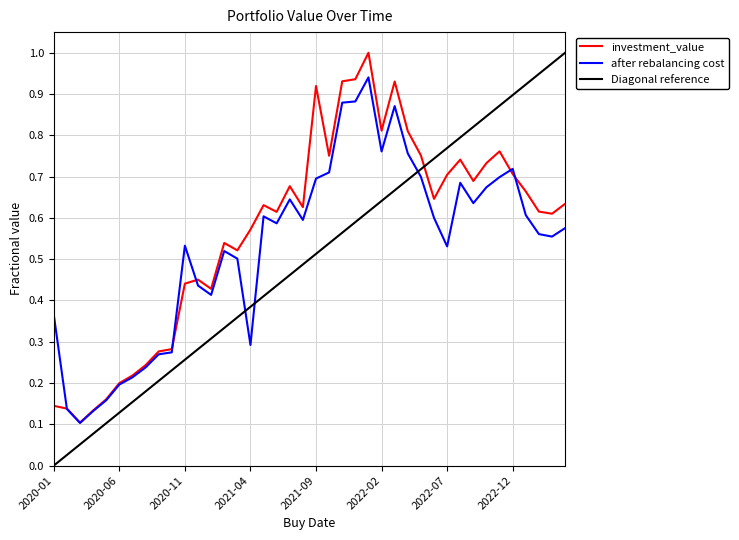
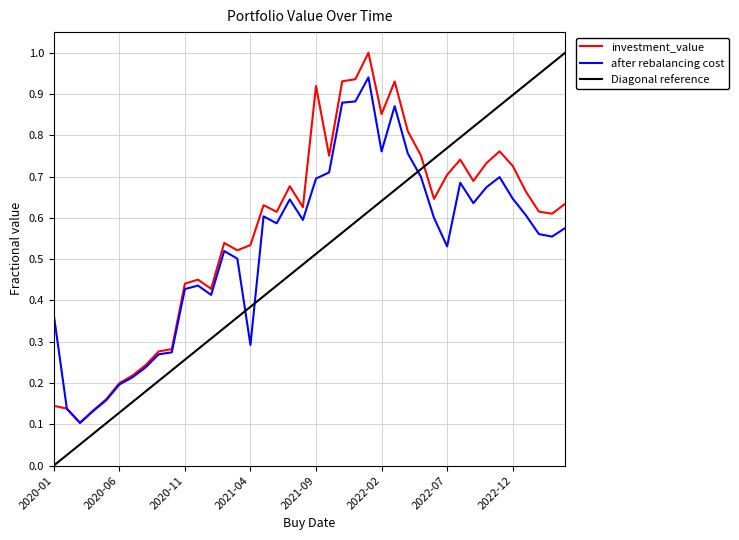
  {
    "investment_value": {
      "2020-01": 0.14,
      "2020-11": 0.44,
-     "2021-04": 0.57,
+     "2021-04": 0.53,
      "2021-09": 0.92,
-     "2022-02": 0.81,
+     "2022-02": 0.85,
      "2022-07": 0.70,
-     "2022-12": 0.71
+     "2022-12": 0.73
    },
    "after rebalancing cost": {
      "2020-01": 0.37,
-     "2020-11": 0.53,
+     "2020-11": 0.43,
      "2021-04": 0.29,
      "2021-09": 0.70,
      "2022-02": 0.76,
      "2022-07": 0.53,
-     "2022-12": 0.72
+     "2022-12": 0.65
    },
    "Diagonal reference": {
      "2020-01": 0.00
    }
  }
